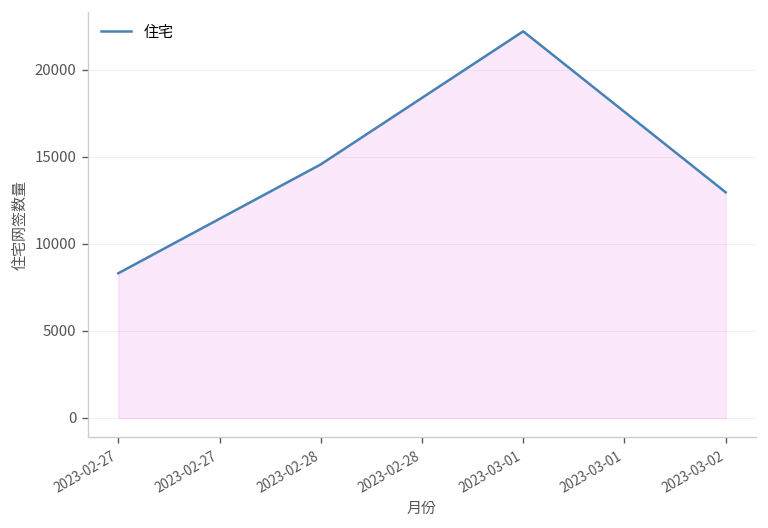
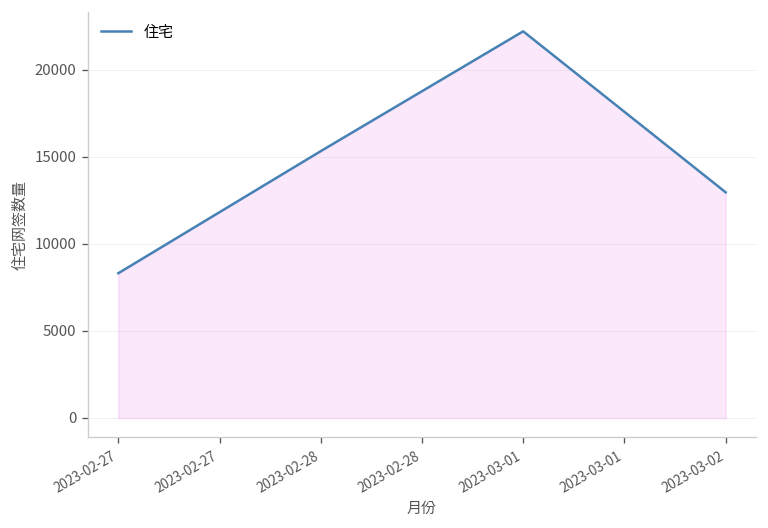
  {
    "2023-02-27": 8300,
-   "2023-02-28": 14600,
+   "2023-02-28": 15300,
    "2023-03-01": 22200,
    "2023-03-02": 13000
  }
